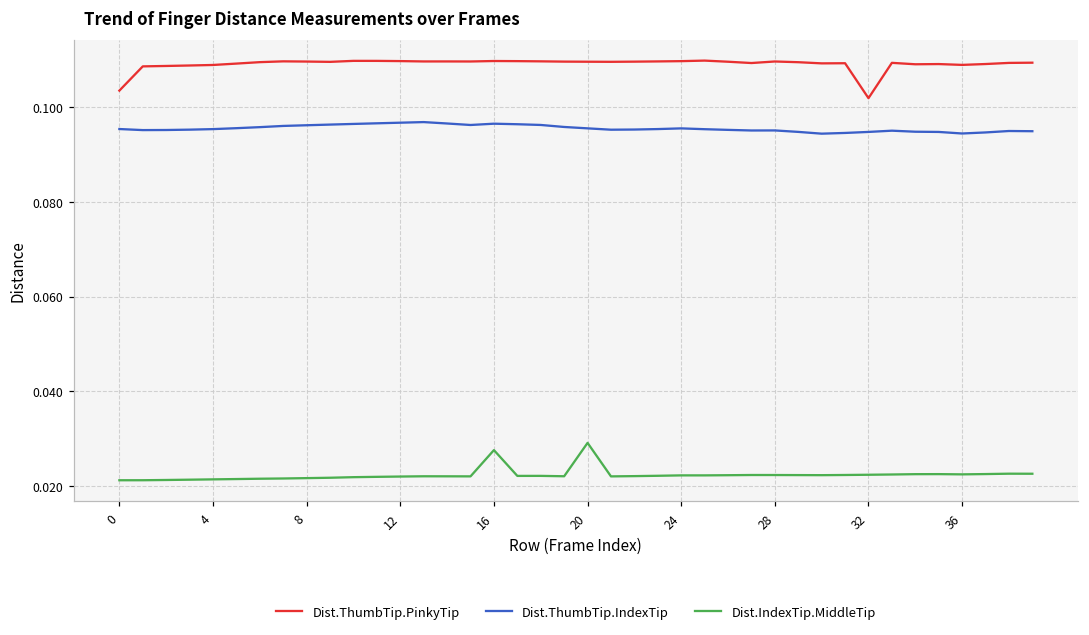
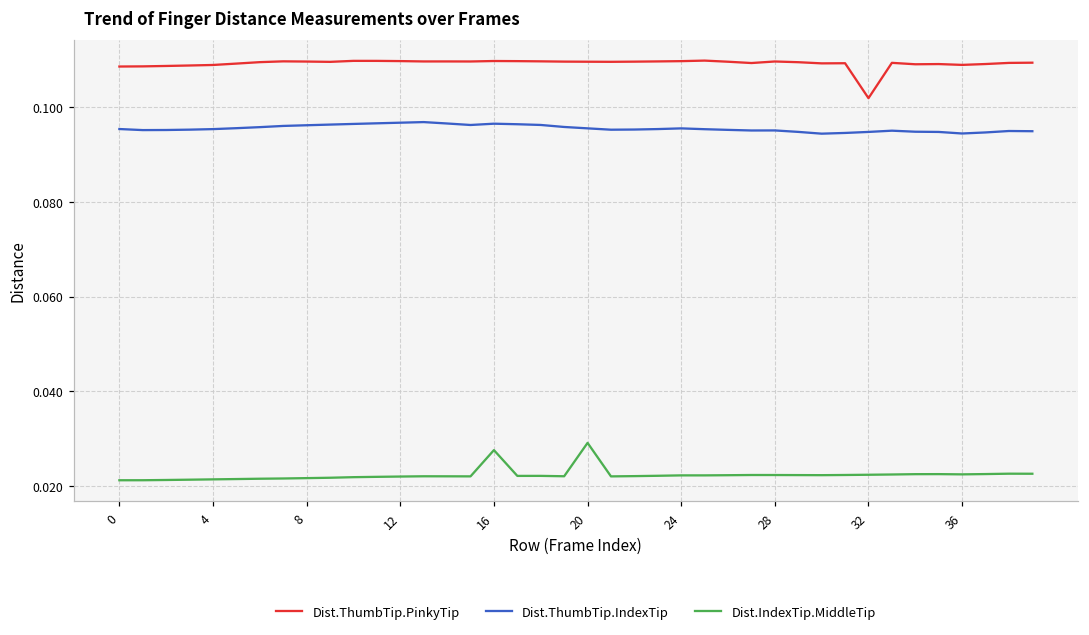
  {
    "Dist.ThumbTip.PinkyTip": {
-     "0": 0.103,
+     "0": 0.109,
      "4": 0.109,
      "8": 0.110,
      "12": 0.110,
      "16": 0.110,
      "20": 0.110,
      "24": 0.110,
      "28": 0.110,
      "32": 0.102,
      "36": 0.109
    },
    "Dist.ThumbTip.IndexTip": {
      "0": 0.095,
      "4": 0.095,
      "8": 0.096,
      "12": 0.097,
      "16": 0.097,
      "20": 0.096,
      "24": 0.096,
      "28": 0.095,
      "32": 0.095,
      "36": 0.094
    },
    "Dist.IndexTip.MiddleTip": {
      "0": 0.021,
      "4": 0.021,
      "8": 0.022,
      "12": 0.022,
      "16": 0.028,
      "20": 0.029,
      "24": 0.022,
      "28": 0.022,
      "32": 0.022,
      "36": 0.022
    }
  }
